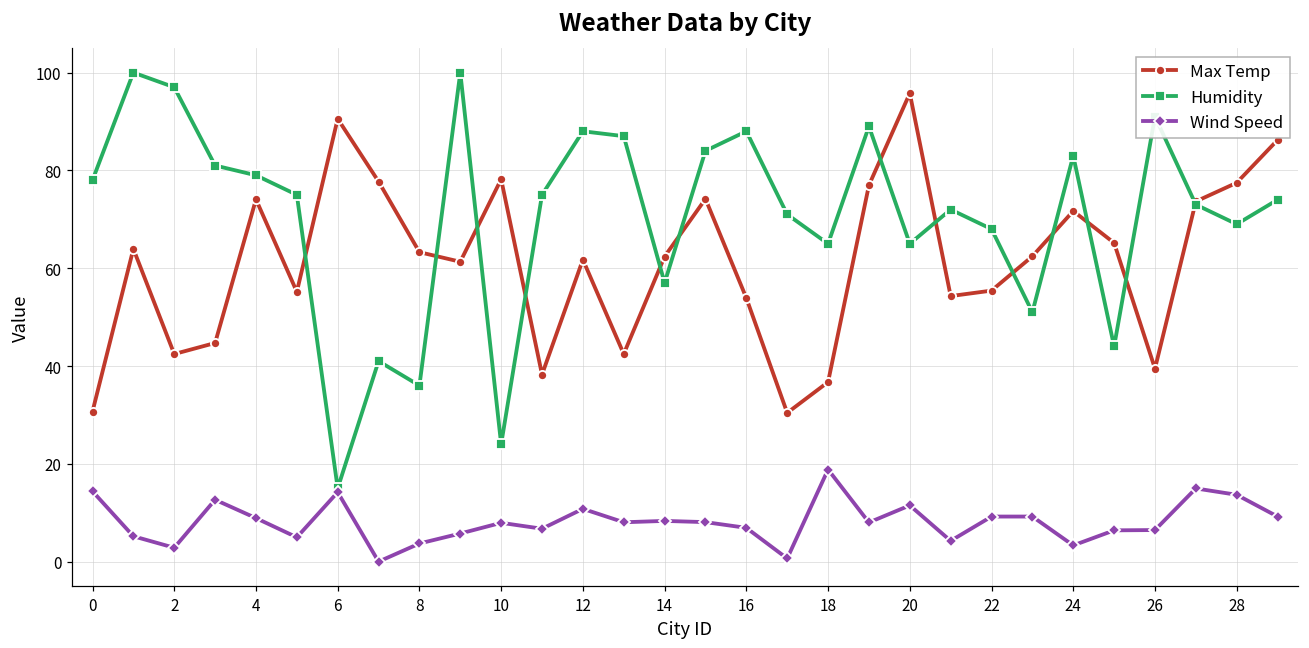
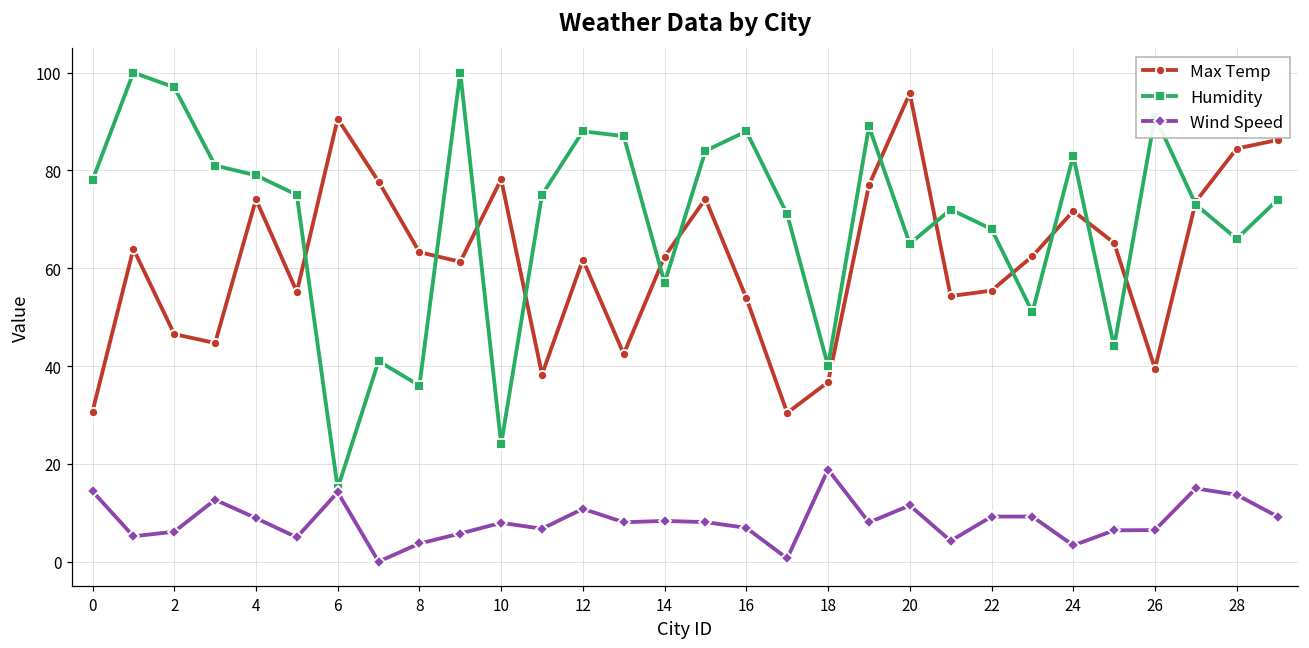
  {
    "Max Temp": {
      "0": 31,
-     "2": 42,
+     "2": 47,
      "4": 74,
      "6": 91,
      "8": 63,
      "10": 78,
      "12": 62,
      "14": 62,
      "16": 54,
      "18": 37,
      "20": 96,
      "22": 55,
      "24": 72,
      "26": 39,
-     "28": 77
+     "28": 84
    },
    "Humidity": {
      "0": 78,
      "2": 97,
      "4": 79,
      "6": 15,
      "8": 36,
      "10": 24,
      "12": 88,
      "14": 57,
      "16": 88,
-     "18": 65,
+     "18": 40,
      "20": 65,
      "22": 68,
      "24": 83,
-     "28": 69
+     "28": 66
    },
    "Wind Speed": {
      "0": 14,
-     "2": 3,
+     "2": 6,
      "4": 9,
      "6": 14,
      "8": 4,
      "10": 8,
      "12": 11,
      "14": 8,
      "16": 7,
      "18": 19,
      "20": 12,
      "22": 9,
      "24": 3,
      "26": 6,
      "28": 14
    }
  }
